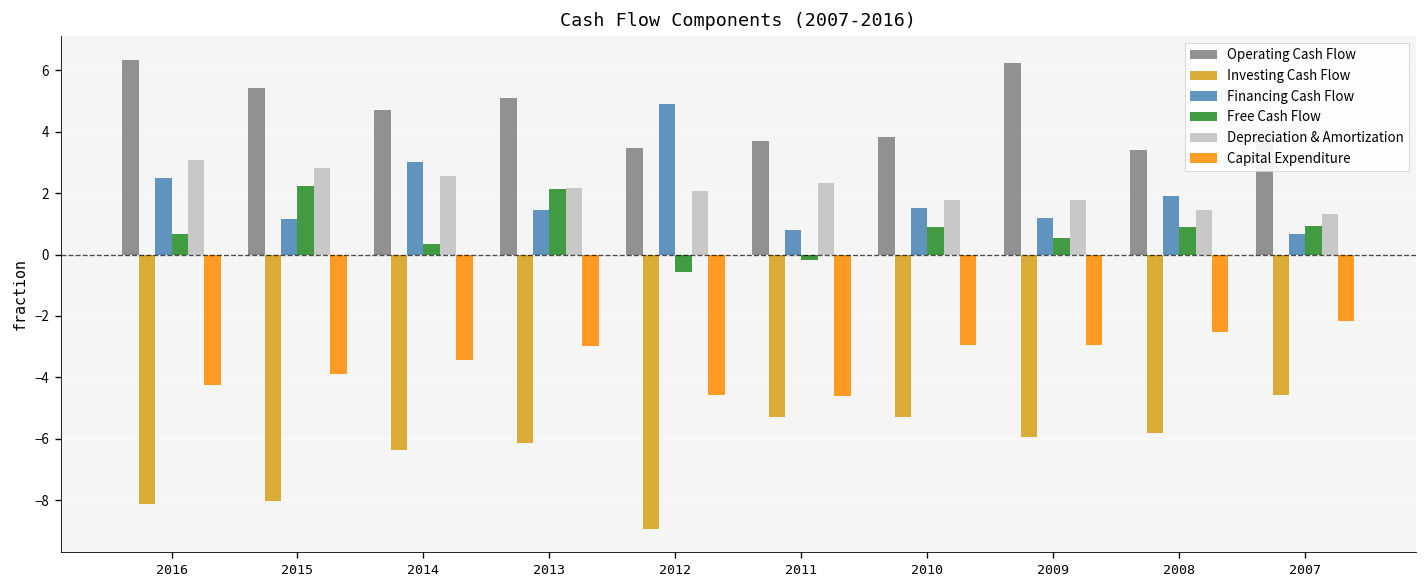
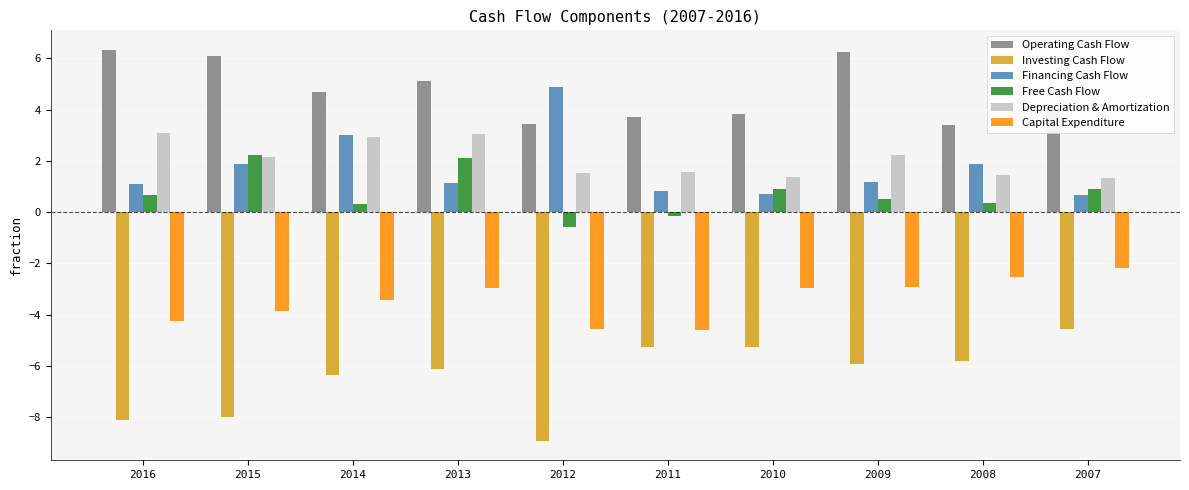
  {
    "Operating Cash Flow": {
      "2016": 6.3,
-     "2015": 5.4,
+     "2015": 6.1,
      "2014": 4.7,
      "2013": 5.1,
      "2012": 3.5,
      "2011": 3.7,
      "2010": 3.8,
      "2009": 6.2,
      "2008": 3.4
    },
    "Financing Cash Flow": {
-     "2016": 2.5,
-     "2015": 1.2,
+     "2016": 1.1,
+     "2015": 1.9,
      "2014": 3.0,
-     "2013": 1.5,
+     "2013": 1.1,
      "2012": 4.9,
      "2011": 0.8,
-     "2010": 1.5,
+     "2010": 0.7,
      "2009": 1.2,
      "2008": 1.9,
      "2007": 0.7
    },
    "Free Cash Flow": {
      "2016": 0.7,
      "2015": 2.2,
      "2014": 0.3,
      "2013": 2.1,
      "2012": -0.6,
      "2011": -0.2,
      "2010": 0.9,
      "2009": 0.5,
-     "2008": 0.9,
+     "2008": 0.4,
      "2007": 0.9
    },
    "Depreciation & Amortization": {
      "2016": 3.1,
-     "2015": 2.8,
-     "2014": 2.6,
-     "2013": 2.2,
-     "2012": 2.1,
-     "2011": 2.3,
-     "2010": 1.8,
-     "2009": 1.8,
+     "2015": 2.1,
+     "2014": 2.9,
+     "2013": 3.0,
+     "2012": 1.5,
+     "2011": 1.6,
+     "2010": 1.4,
+     "2009": 2.2,
      "2008": 1.4,
      "2007": 1.3
    }
  }
